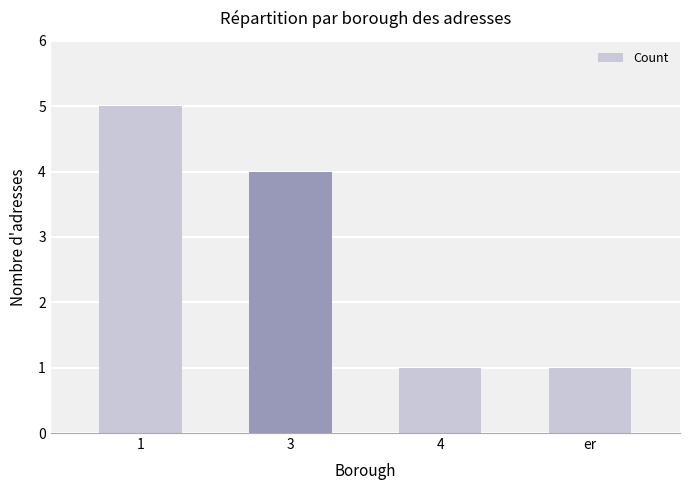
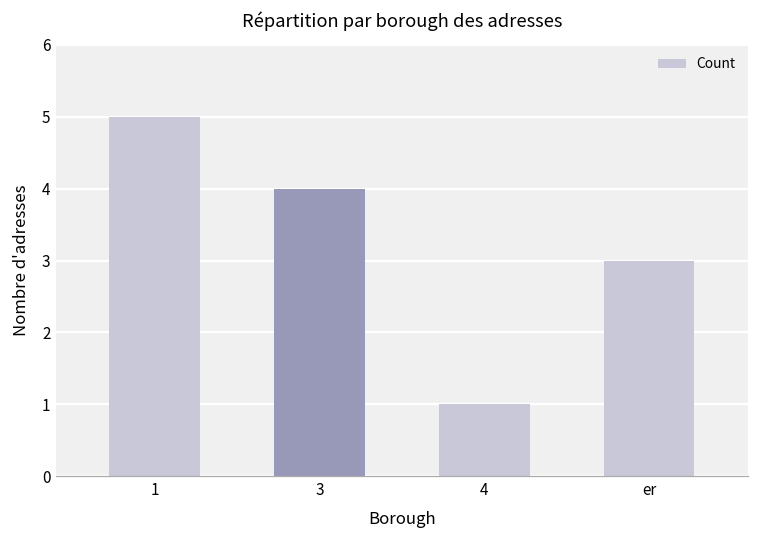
  {
    "1": 5,
    "3": 4,
    "4": 1,
-   "er": 1
+   "er": 3
  }
